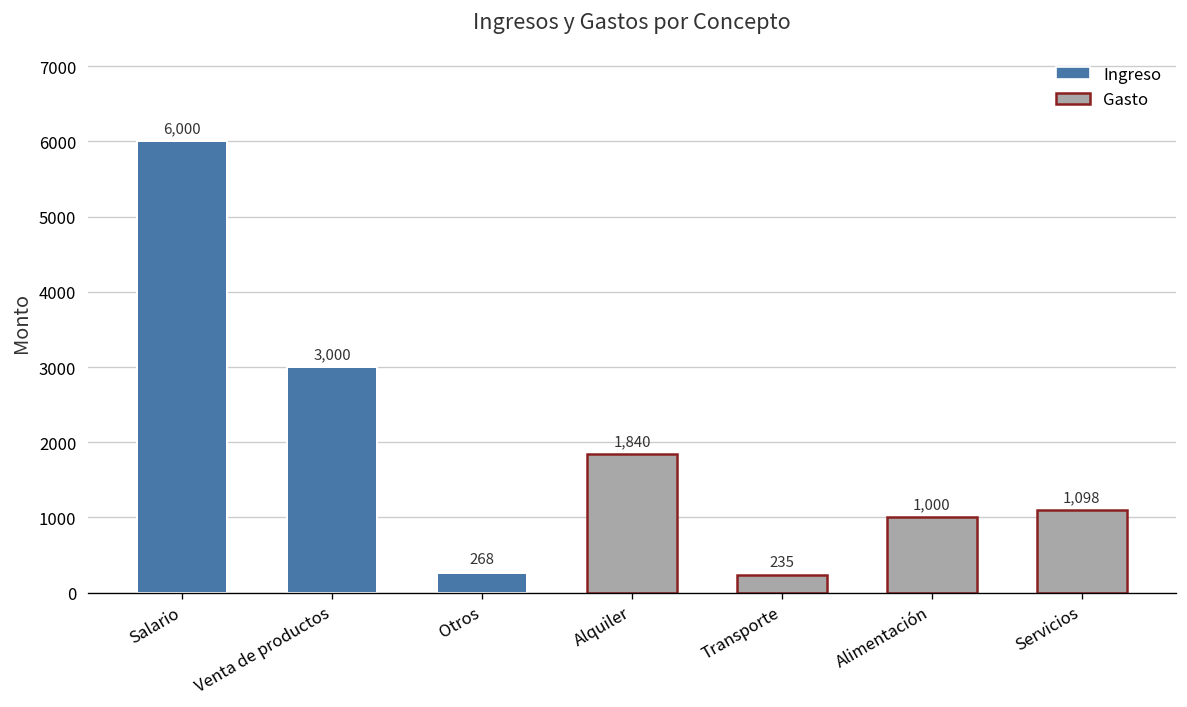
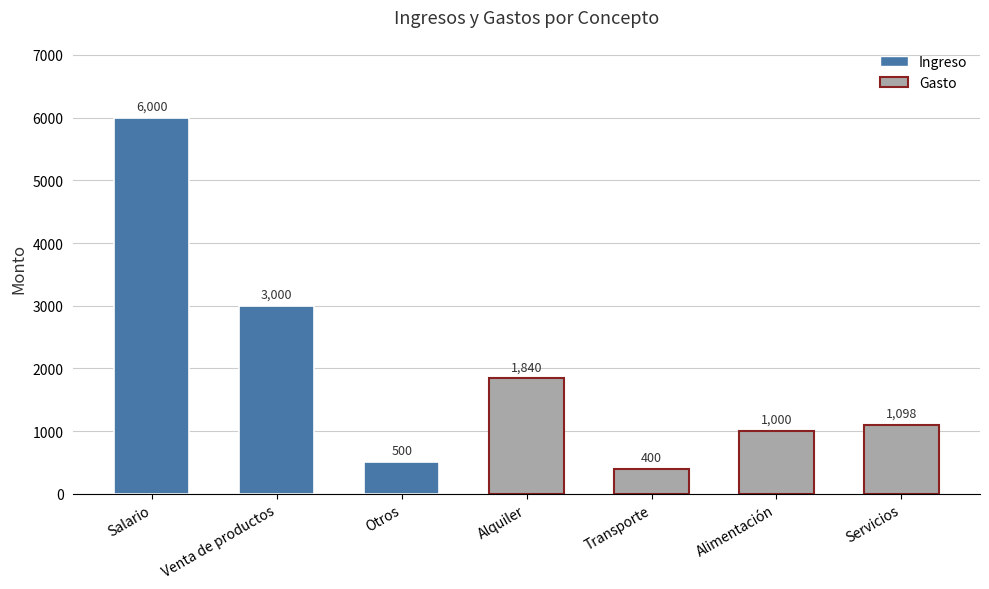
  {
    "Salario": "6,000",
    "Venta de productos": "3,000",
-   "Otros": "268",
+   "Otros": "500",
    "Alquiler": "1,840",
-   "Transporte": "235",
+   "Transporte": "400",
    "Alimentación": "1,000",
    "Servicios": "1,098"
  }
